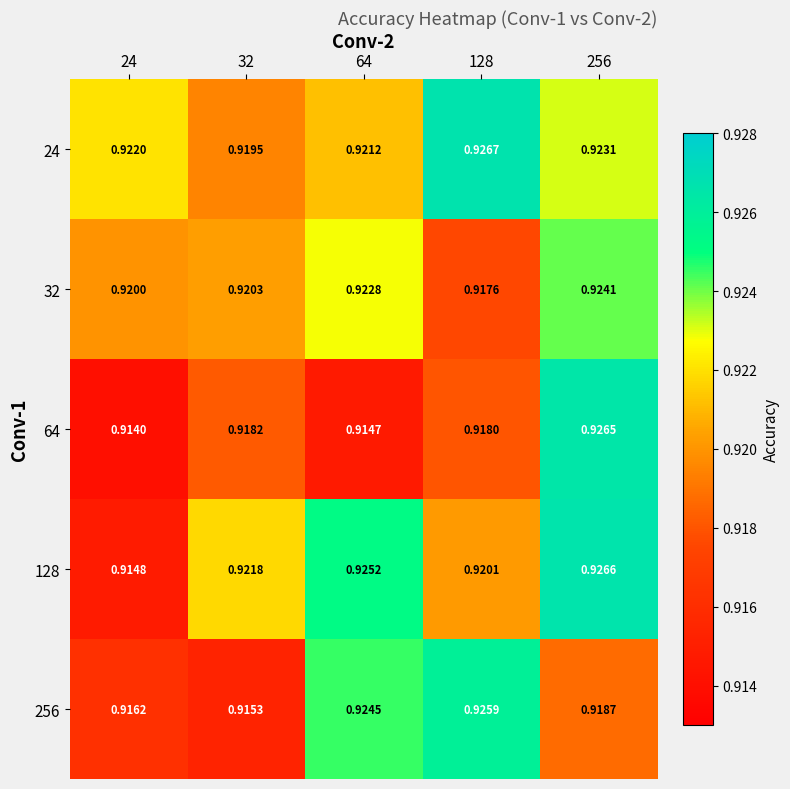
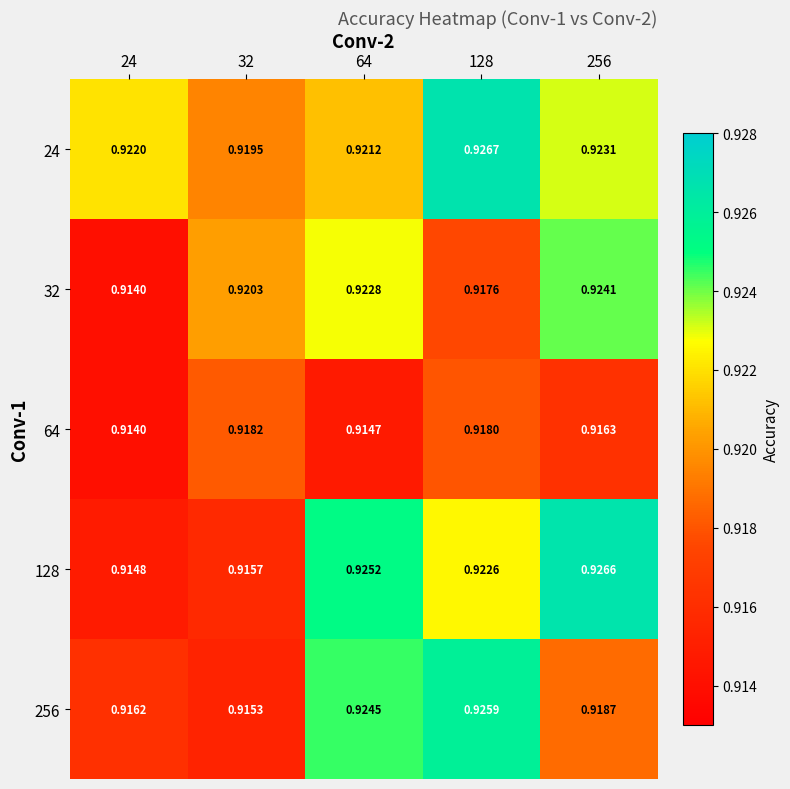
  {
    "24": {
      "24": 0.9220,
      "32": 0.9195,
      "64": 0.9212,
      "128": 0.9267,
      "256": 0.9231
    },
    "32": {
-     "24": 0.9200,
+     "24": 0.9140,
      "32": 0.9203,
      "64": 0.9228,
      "128": 0.9176,
      "256": 0.9241
    },
    "64": {
      "24": 0.9140,
      "32": 0.9182,
      "64": 0.9147,
      "128": 0.9180,
-     "256": 0.9265
+     "256": 0.9163
    },
    "128": {
      "24": 0.9148,
-     "32": 0.9218,
+     "32": 0.9157,
      "64": 0.9252,
-     "128": 0.9201,
+     "128": 0.9226,
      "256": 0.9266
    },
    "256": {
      "24": 0.9162,
      "32": 0.9153,
      "64": 0.9245,
      "128": 0.9259,
      "256": 0.9187
    }
  }
